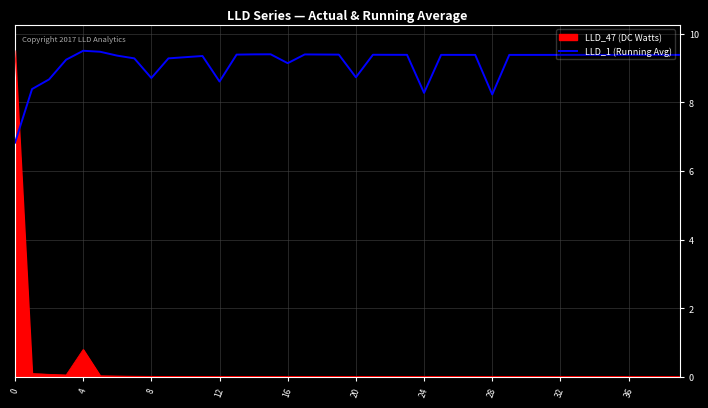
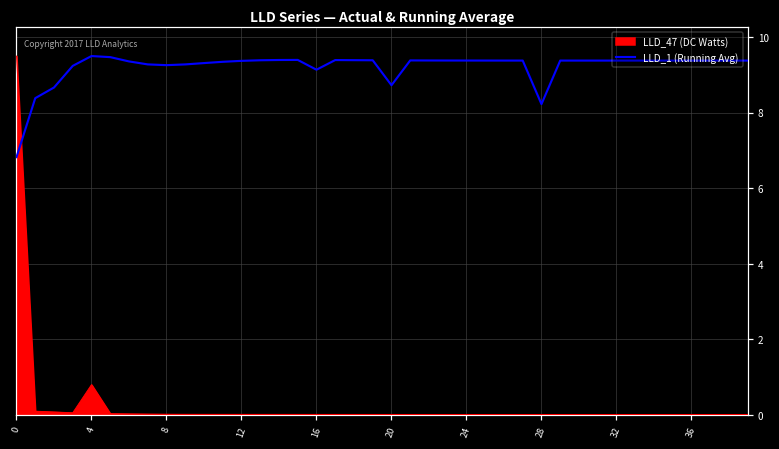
  {
    "LLD_47 (DC Watts)": {
      "0": 9.5,
      "4": 0.8,
      "8": 0.0,
      "12": 0.0,
      "16": 0.0,
      "20": 0.0,
      "24": 0.0,
      "28": 0.0,
      "32": 0.0,
      "36": 0.0
    },
    "LLD_1 (Running Avg)": {
      "0": 6.8,
-     "8": 8.7,
-     "12": 8.6,
+     "8": 9.3,
+     "12": 9.4,
      "16": 9.1,
      "20": 8.7,
-     "24": 8.3,
+     "24": 9.4,
      "28": 8.2
    }
  }
